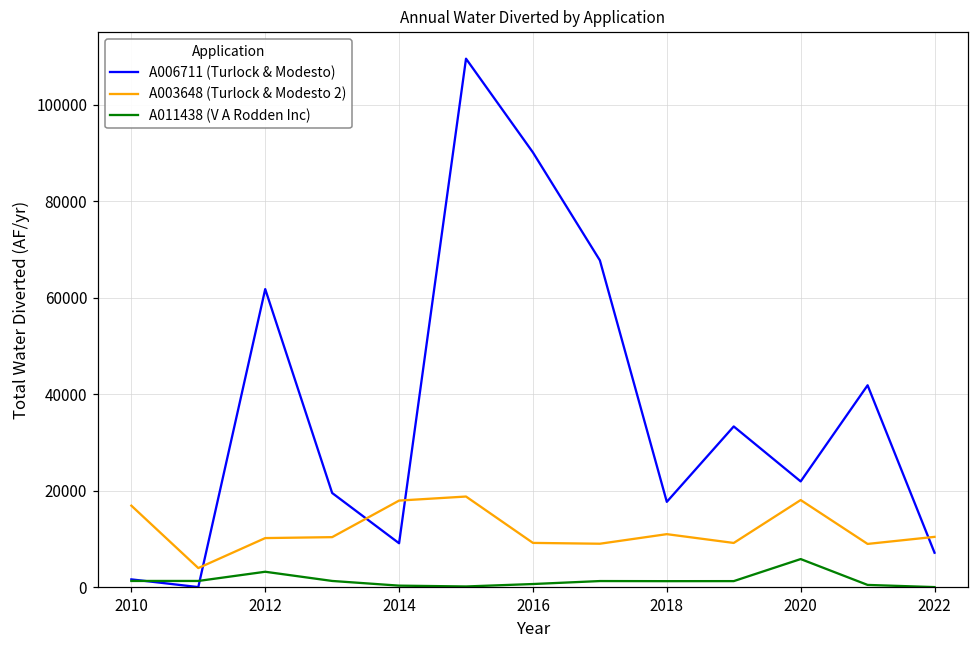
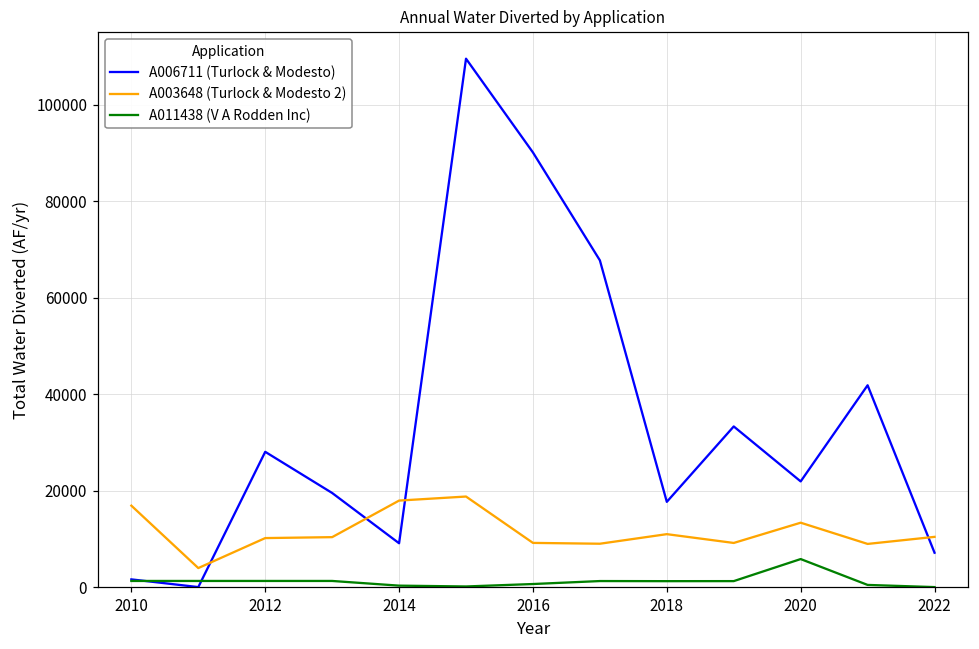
  {
    "A006711 (Turlock & Modesto)": {
-     "2012": 62000,
+     "2012": 28000,
      "2014": 9000,
      "2016": 90000,
      "2018": 18000,
      "2020": 22000,
      "2022": 7000
    },
    "A003648 (Turlock & Modesto 2)": {
      "2010": 17000,
      "2012": 10000,
      "2014": 18000,
      "2016": 9000,
      "2018": 11000,
-     "2020": 18000,
+     "2020": 13000,
      "2022": 10000
    },
    "A011438 (V A Rodden Inc)": {
-     "2012": 3000,
+     "2012": 1000,
      "2014": 0,
      "2016": 1000,
      "2018": 1000,
      "2020": 6000,
      "2022": 0
    }
  }
